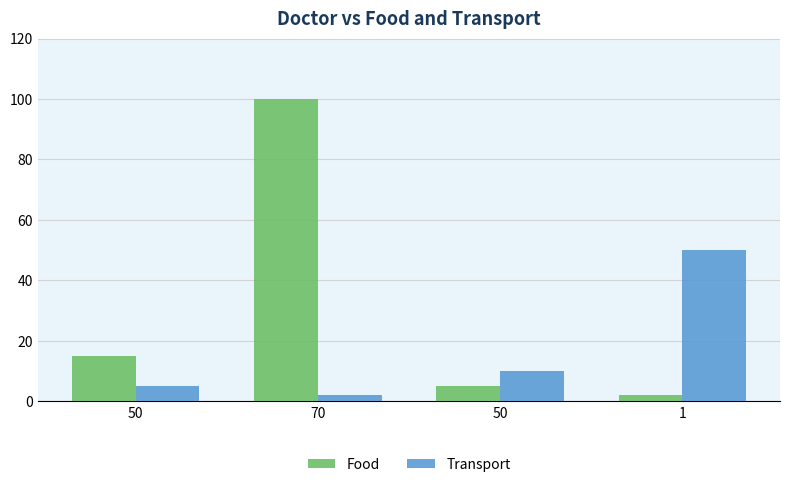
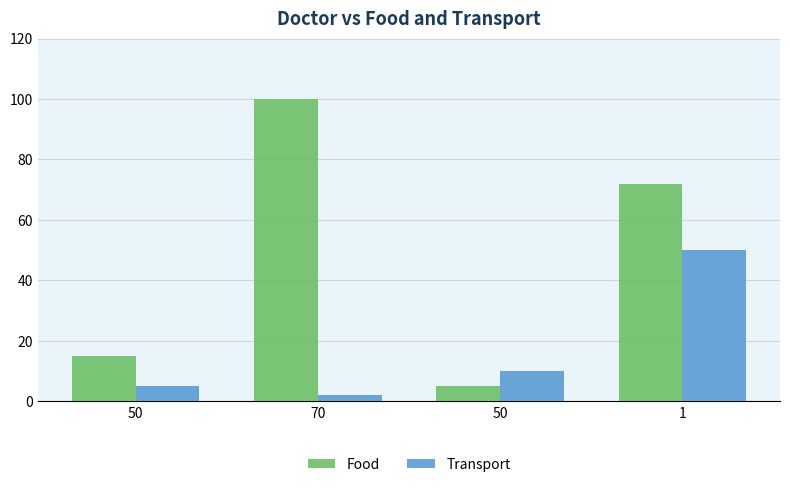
  {
    "Food": {
      "70": 100,
-     "1": 2
+     "1": 72
    },
    "Transport": {
      "70": 2,
      "1": 50
    }
  }
